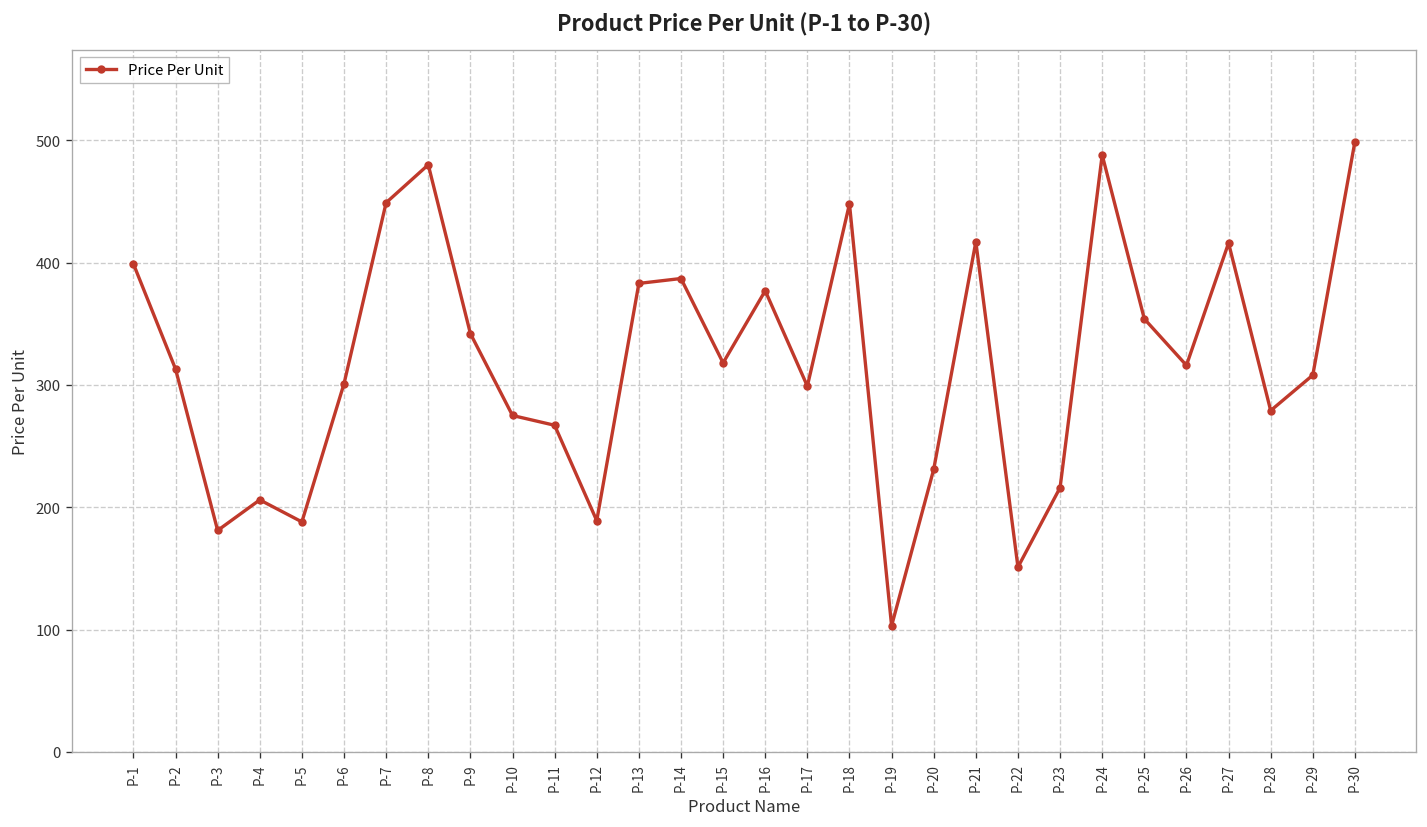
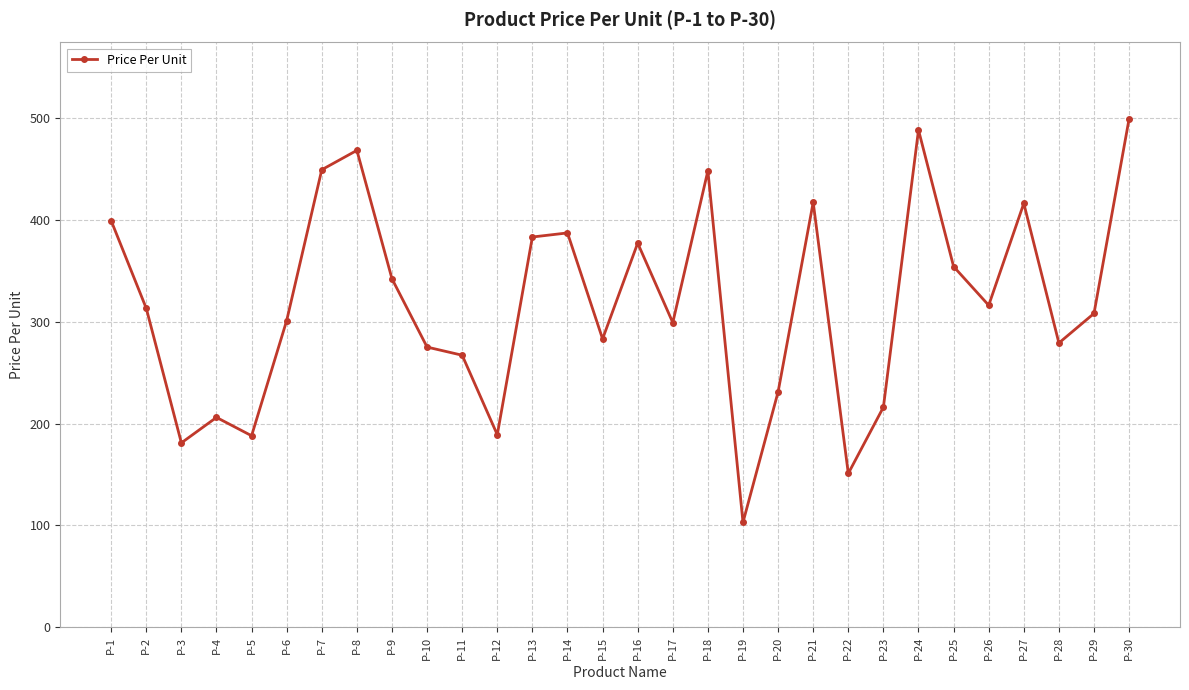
  {
    "P-1": 399,
    "P-2": 313,
    "P-3": 181,
    "P-4": 206,
    "P-5": 188,
    "P-6": 301,
    "P-7": 449,
-   "P-8": 480,
+   "P-8": 468,
    "P-9": 342,
    "P-10": 275,
    "P-11": 267,
    "P-12": 189,
    "P-13": 383,
    "P-14": 387,
-   "P-15": 318,
+   "P-15": 283,
    "P-16": 377,
    "P-17": 299,
    "P-18": 448,
    "P-19": 103,
    "P-20": 231,
    "P-21": 417,
    "P-22": 151,
    "P-23": 216,
    "P-24": 488,
    "P-25": 354,
    "P-26": 316,
    "P-27": 416,
    "P-28": 279,
    "P-29": 308,
    "P-30": 499
  }
